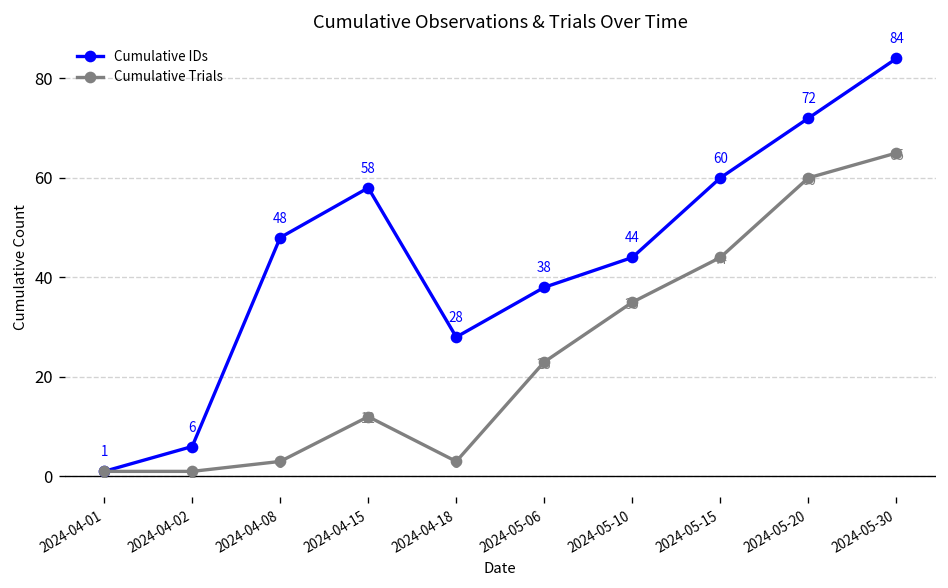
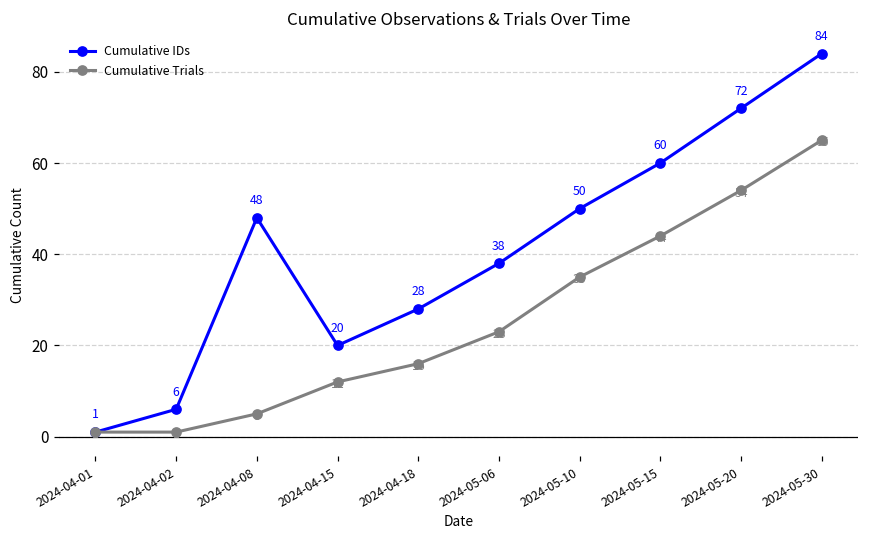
  {
    "Cumulative IDs": {
      "2024-04-02": 6,
      "2024-04-08": 48,
-     "2024-04-15": 58,
+     "2024-04-15": 20,
      "2024-04-18": 28,
      "2024-05-06": 38,
-     "2024-05-10": 44,
+     "2024-05-10": 50,
      "2024-05-15": 60,
      "2024-05-20": 72,
      "2024-05-30": 84
    },
    "Cumulative Trials": {
      "2024-04-02": 1,
-     "2024-04-08": 3,
+     "2024-04-08": 5,
      "2024-04-15": 12,
-     "2024-04-18": 3,
+     "2024-04-18": 16,
      "2024-05-06": 23,
-     "2024-05-20": 60
+     "2024-05-20": 54
    }
  }
